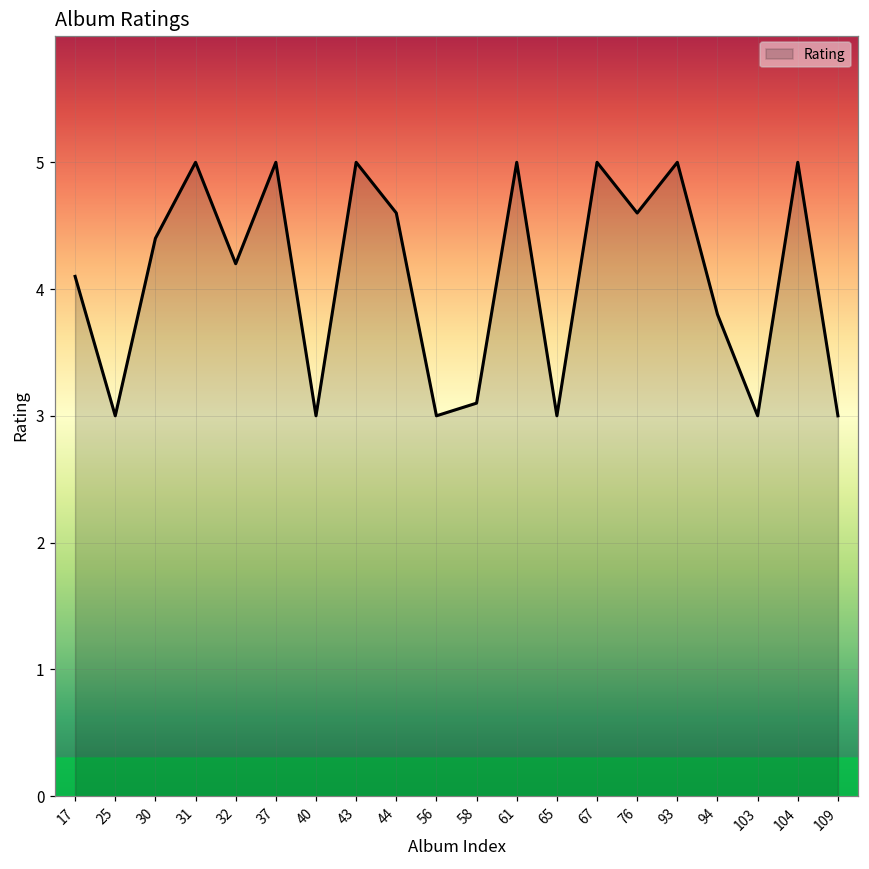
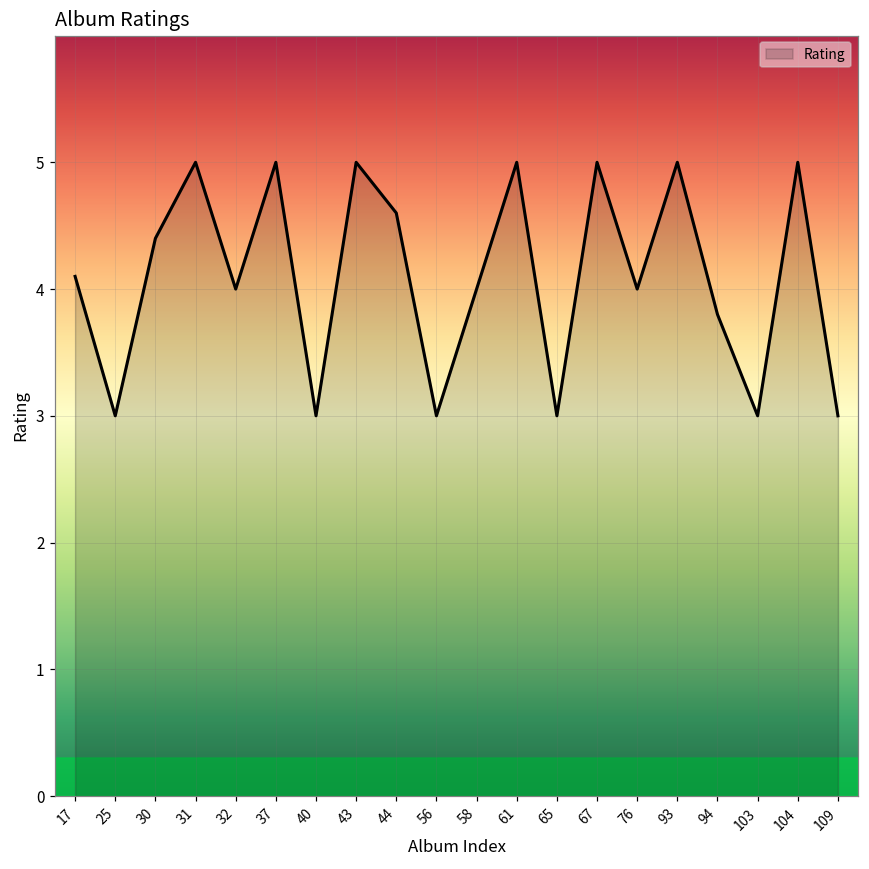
  {
    "17": 4.1,
    "25": 3.0,
    "30": 4.4,
    "31": 5.0,
-   "32": 4.2,
+   "32": 4.0,
    "37": 5.0,
    "40": 3.0,
    "43": 5.0,
    "44": 4.6,
    "56": 3.0,
-   "58": 3.1,
+   "58": 4.0,
    "61": 5.0,
    "65": 3.0,
    "67": 5.0,
-   "76": 4.6,
+   "76": 4.0,
    "93": 5.0,
    "94": 3.8,
    "103": 3.0,
    "104": 5.0,
    "109": 3.0
  }
